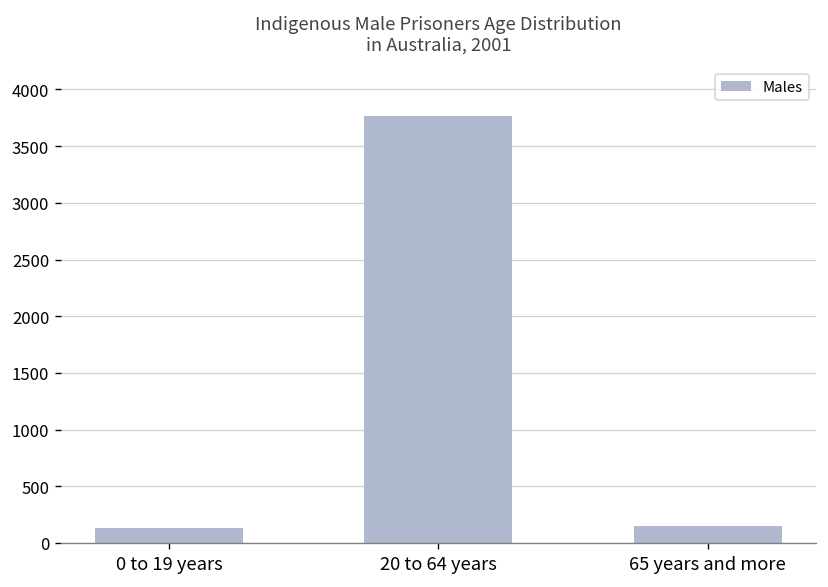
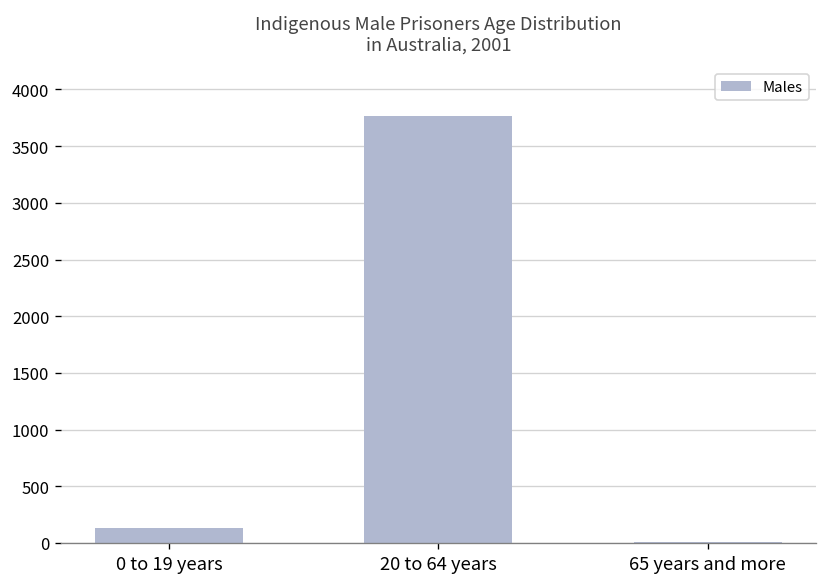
  {
    "0 to 19 years": 100,
    "20 to 64 years": 3800,
-   "65 years and more": 100
+   "65 years and more": 0
  }
